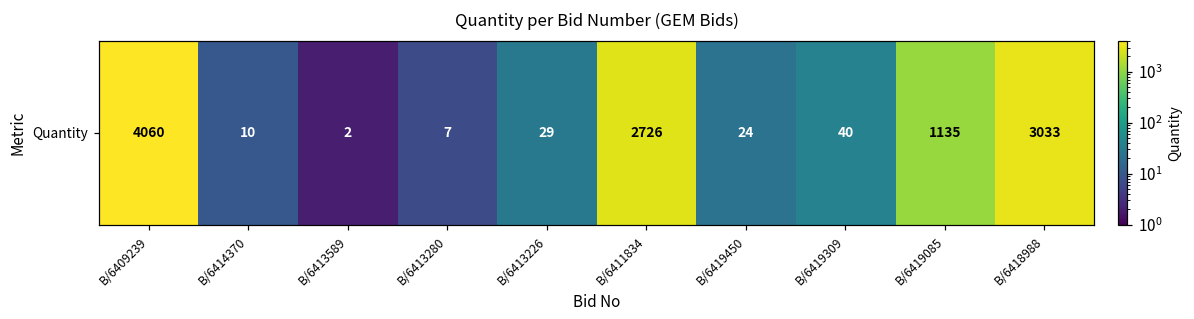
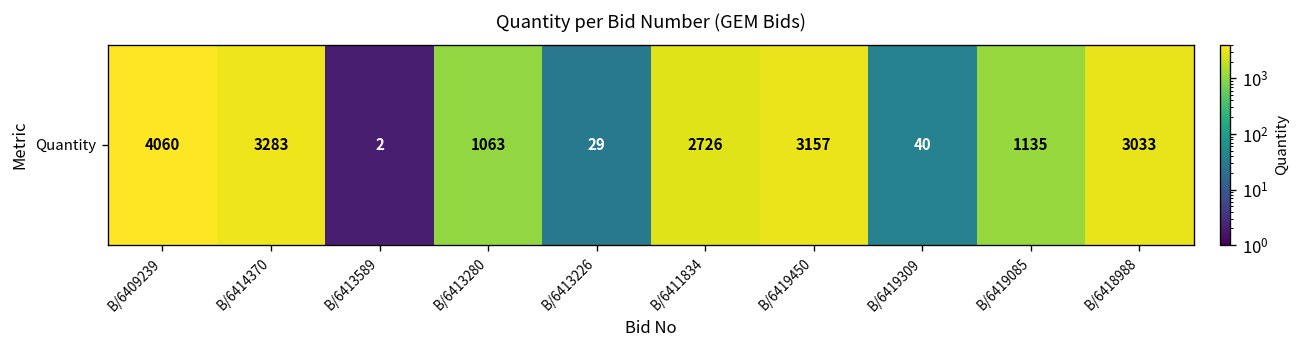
  {
    "Quantity": {
      "B/6409239": 4060,
-     "B/6414370": 10,
+     "B/6414370": 3283,
      "B/6413589": 2,
-     "B/6413280": 7,
+     "B/6413280": 1063,
      "B/6413226": 29,
      "B/6411834": 2726,
-     "B/6419450": 24,
+     "B/6419450": 3157,
      "B/6419309": 40,
      "B/6419085": 1135,
      "B/6418988": 3033
    }
  }
